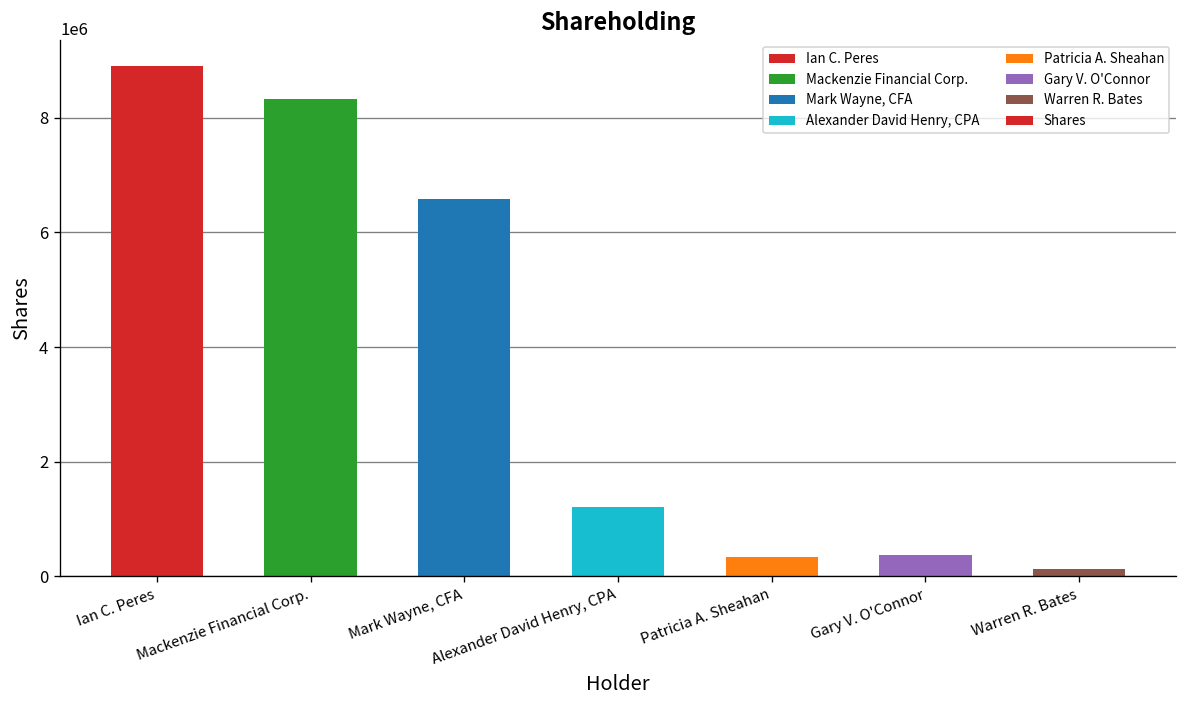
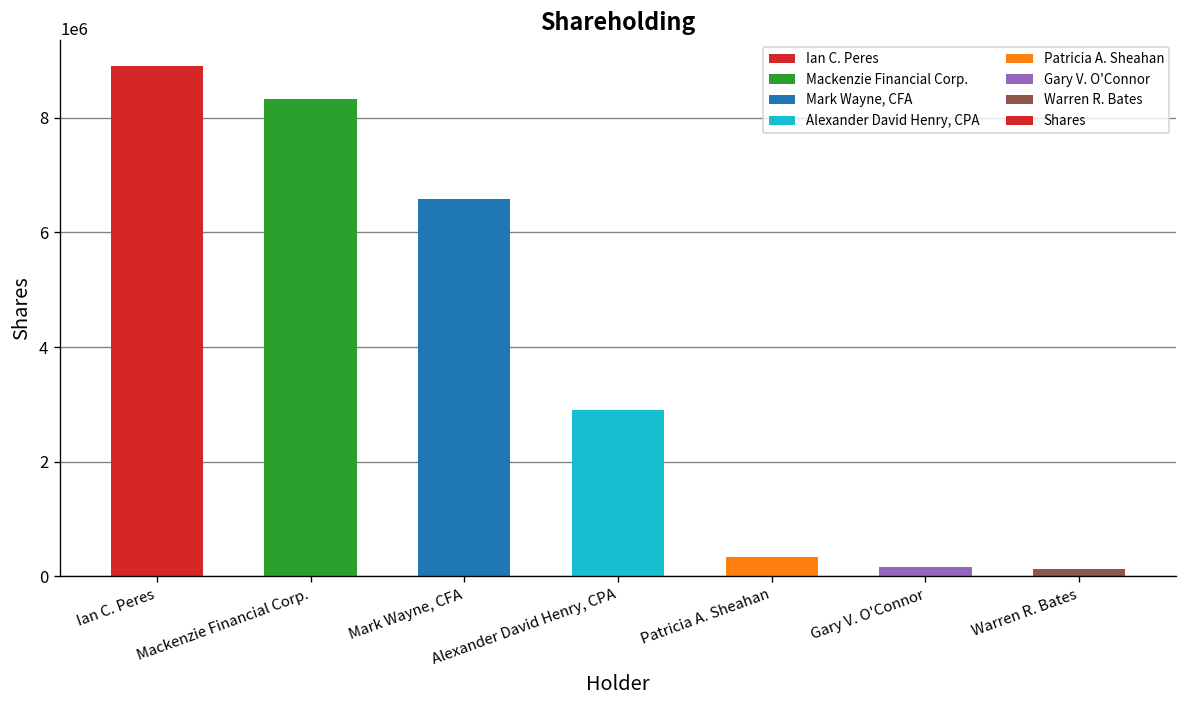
  {
    "Ian C. Peres": 8900000,
    "Mackenzie Financial Corp.": 8300000,
    "Mark Wayne, CFA": 6600000,
-   "Alexander David Henry, CPA": 1200000,
+   "Alexander David Henry, CPA": 2900000,
    "Patricia A. Sheahan": 300000,
-   "Gary V. O'Connor": 400000,
+   "Gary V. O'Connor": 200000,
    "Warren R. Bates": 100000
  }
